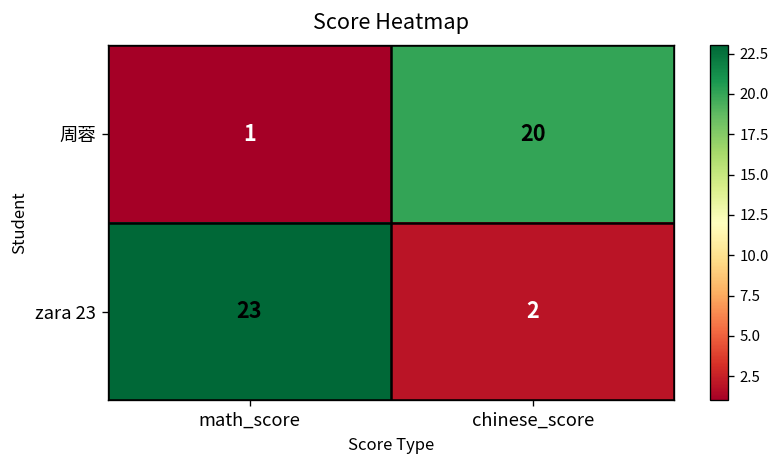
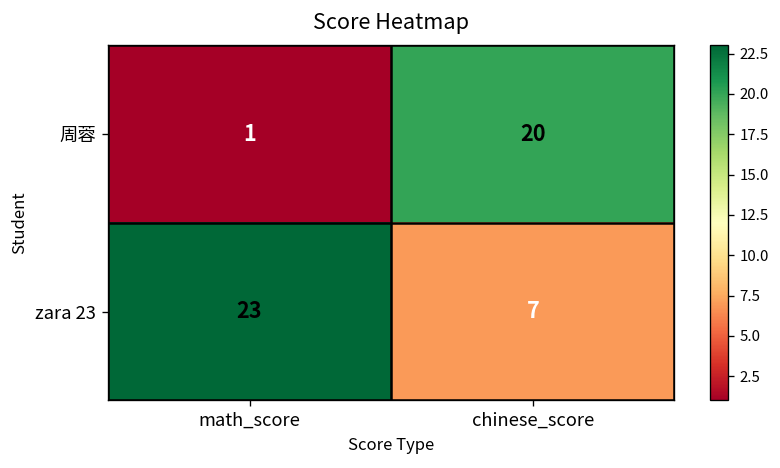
  {
    "周蓉": {
      "math_score": 1,
      "chinese_score": 20
    },
    "zara 23": {
      "math_score": 23,
-     "chinese_score": 2
+     "chinese_score": 7
    }
  }
